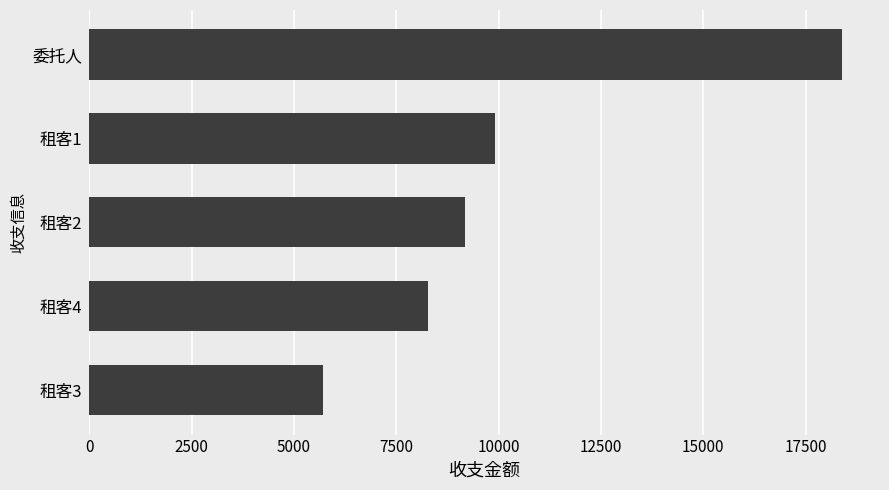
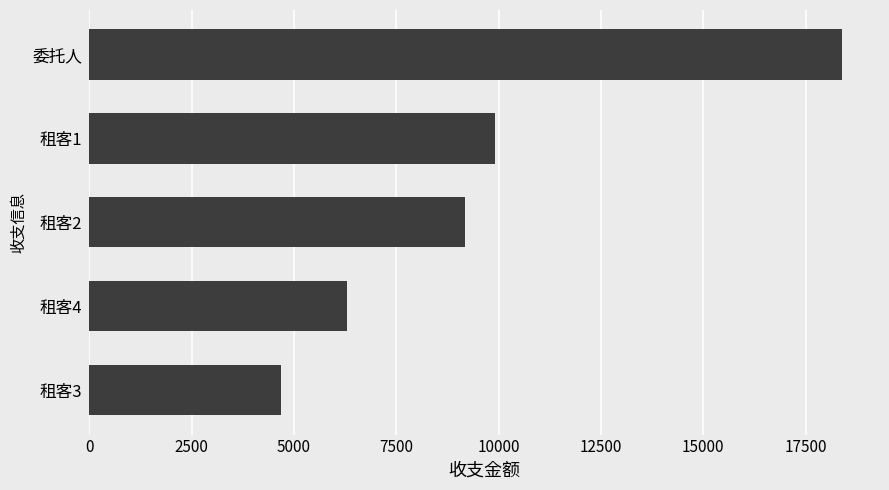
  {
    "委托人": 18400,
    "租客1": 9900,
    "租客2": 9200,
-   "租客4": 8300,
-   "租客3": 5700
+   "租客4": 6300,
+   "租客3": 4700
  }
